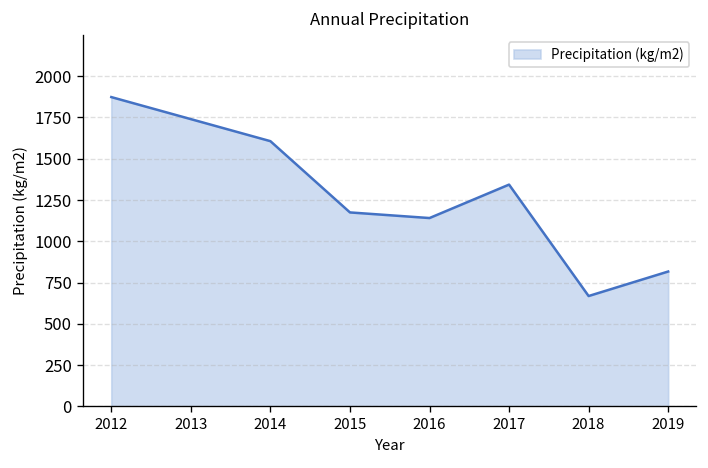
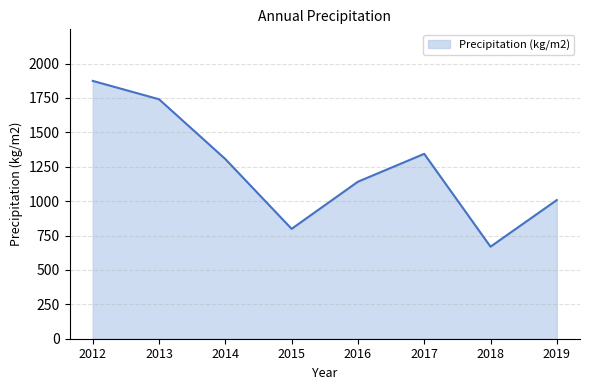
  {
    "2012": 1870,
    "2013": 1740,
-   "2014": 1610,
-   "2015": 1180,
+   "2014": 1310,
+   "2015": 800,
    "2016": 1140,
    "2017": 1340,
    "2018": 670,
-   "2019": 820
+   "2019": 1010
  }
